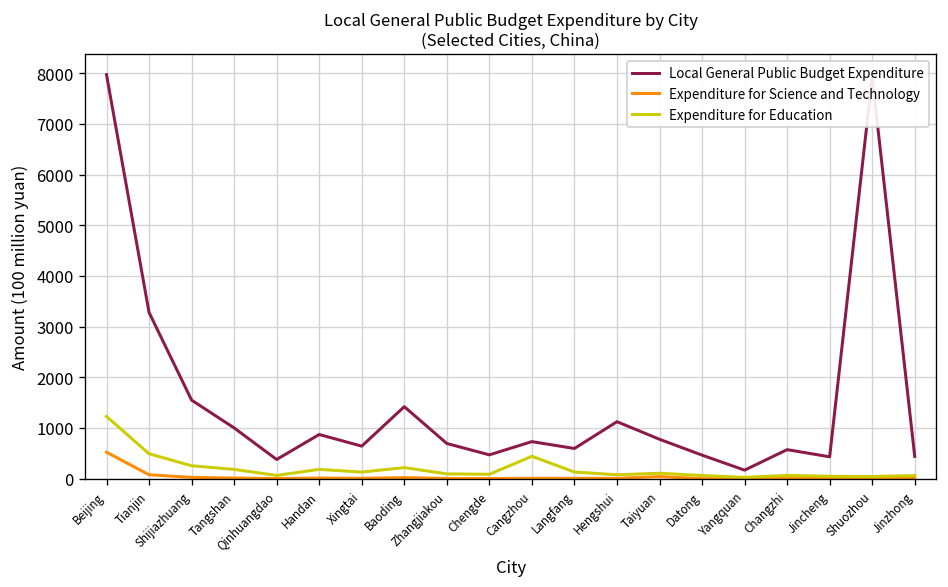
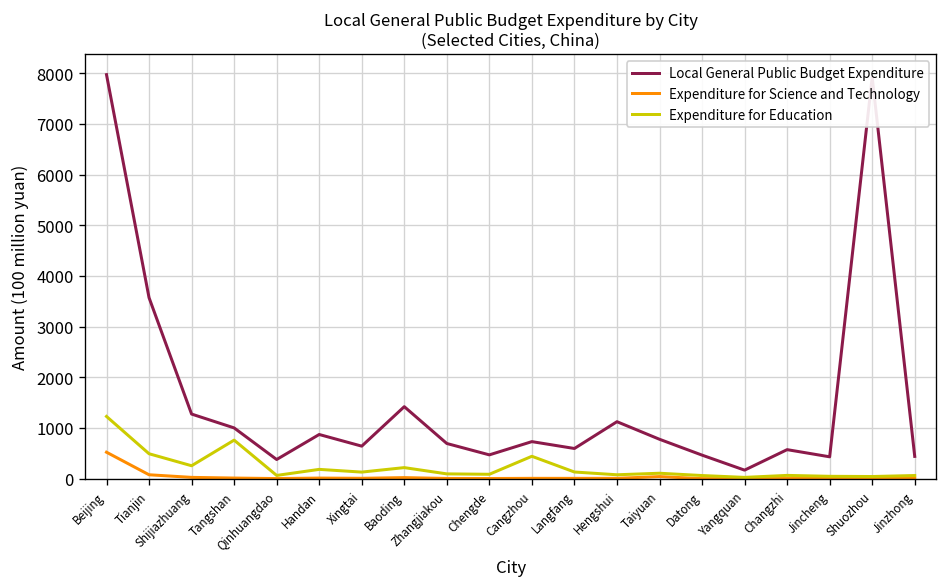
  {
    "Local General Public Budget Expenditure": {
      "Beijing": 8000,
-     "Tianjin": 3300,
-     "Shijiazhuang": 1600,
+     "Tianjin": 3600,
+     "Shijiazhuang": 1300,
      "Tangshan": 1000,
      "Qinhuangdao": 400,
      "Handan": 900,
      "Xingtai": 600,
      "Baoding": 1400,
      "Zhangjiakou": 700,
      "Chengde": 500,
      "Cangzhou": 700,
      "Langfang": 600,
      "Hengshui": 1100,
      "Taiyuan": 800,
      "Datong": 500,
      "Yangquan": 200,
      "Changzhi": 600,
      "Jincheng": 400,
      "Jinzhong": 400
    },
    "Expenditure for Science and Technology": {
      "Beijing": 500,
      "Tianjin": 100,
      "Shijiazhuang": 0,
      "Tangshan": 0,
      "Qinhuangdao": 0,
      "Handan": 0,
      "Xingtai": 0,
      "Baoding": 0,
      "Zhangjiakou": 0,
      "Chengde": 0,
      "Cangzhou": 0,
      "Langfang": 0,
      "Hengshui": 0,
      "Taiyuan": 0,
      "Datong": 0,
      "Changzhi": 0
    },
    "Expenditure for Education": {
      "Beijing": 1200,
      "Tianjin": 500,
      "Shijiazhuang": 300,
-     "Tangshan": 200,
+     "Tangshan": 800,
      "Qinhuangdao": 100,
      "Handan": 200,
      "Xingtai": 100,
      "Baoding": 200,
      "Zhangjiakou": 100,
      "Chengde": 100,
      "Cangzhou": 400,
      "Langfang": 100,
      "Hengshui": 100,
      "Taiyuan": 100,
      "Datong": 100,
      "Changzhi": 100
    }
  }
